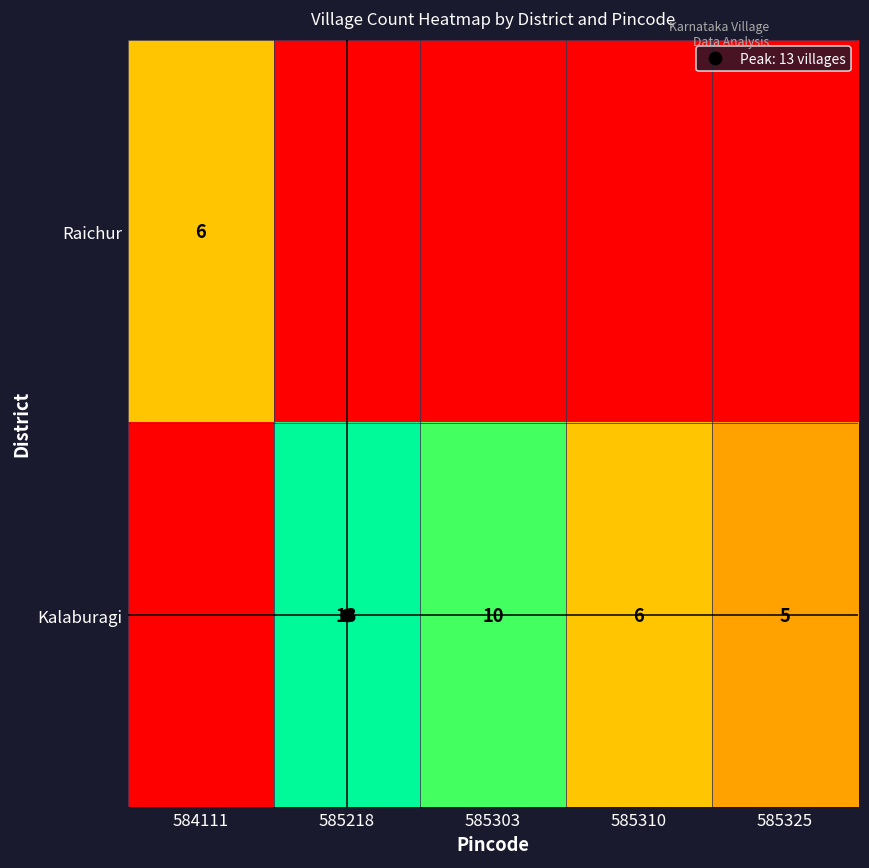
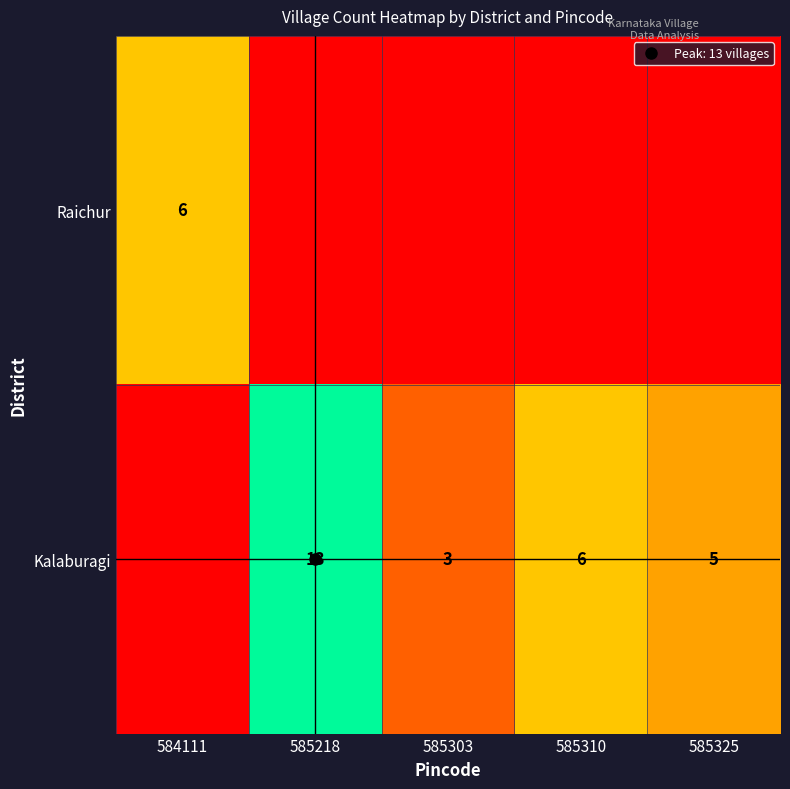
  {
    "Raichur": {
      "584111": 6
    },
    "Kalaburagi": {
-     "585303": 10,
+     "585303": 3,
      "585310": 6,
      "585325": 5
    }
  }
